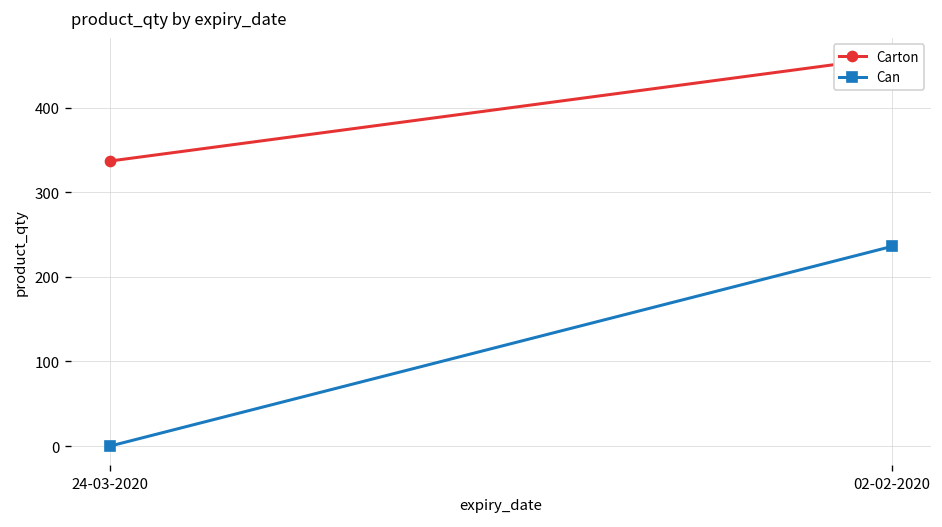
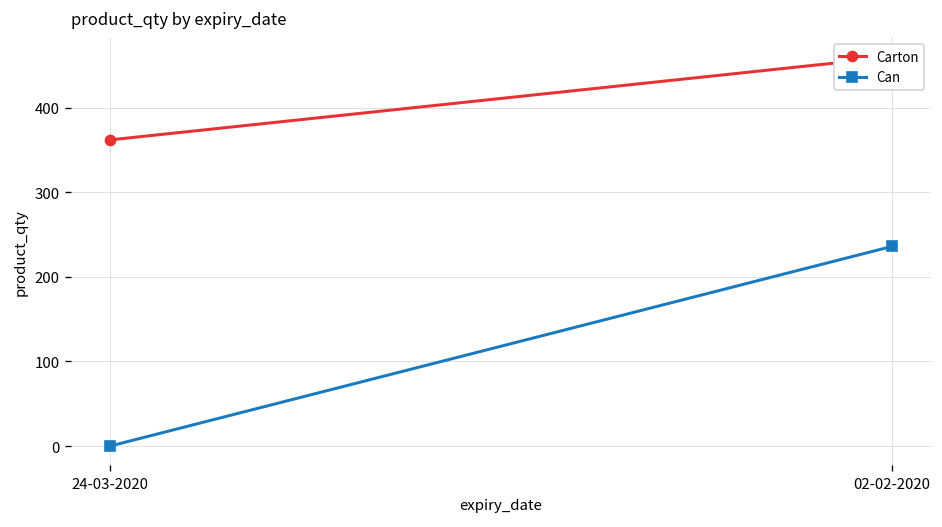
  {
    "Carton": {
-     "24-03-2020": 340
+     "24-03-2020": 360
    },
    "Can": {
      "24-03-2020": 0,
      "02-02-2020": 240
    }
  }
